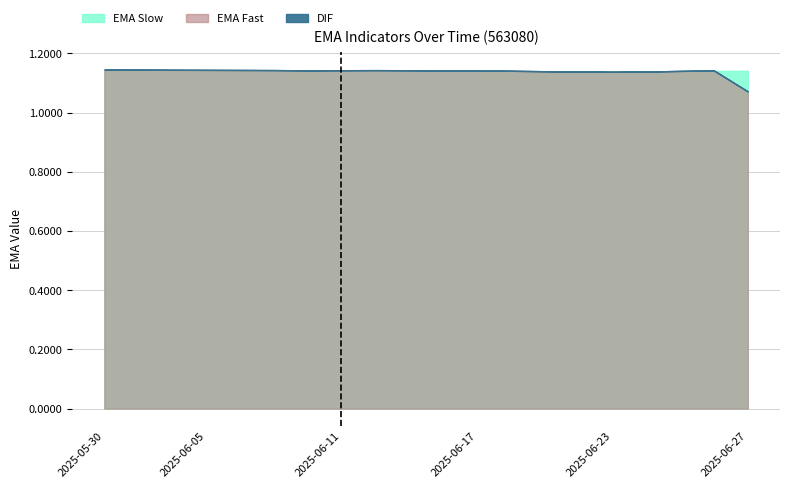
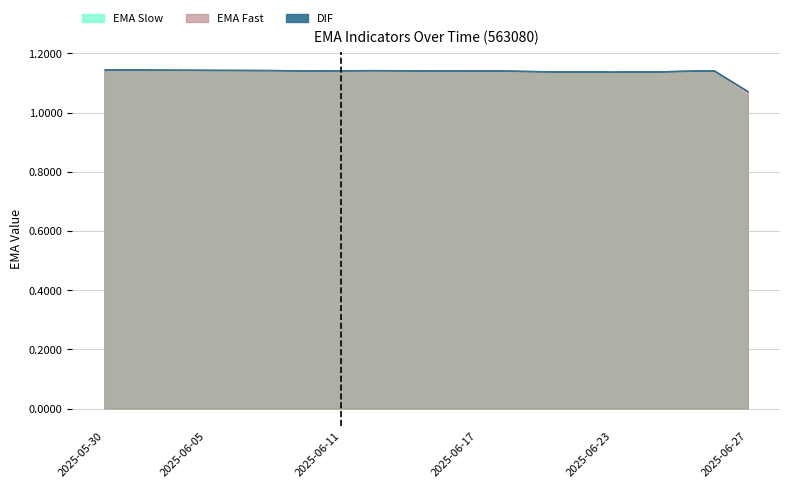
  {
    "EMA Slow": {
-     "2025-06-27": 1.14
+     "2025-06-27": 1.06
    }
  }
